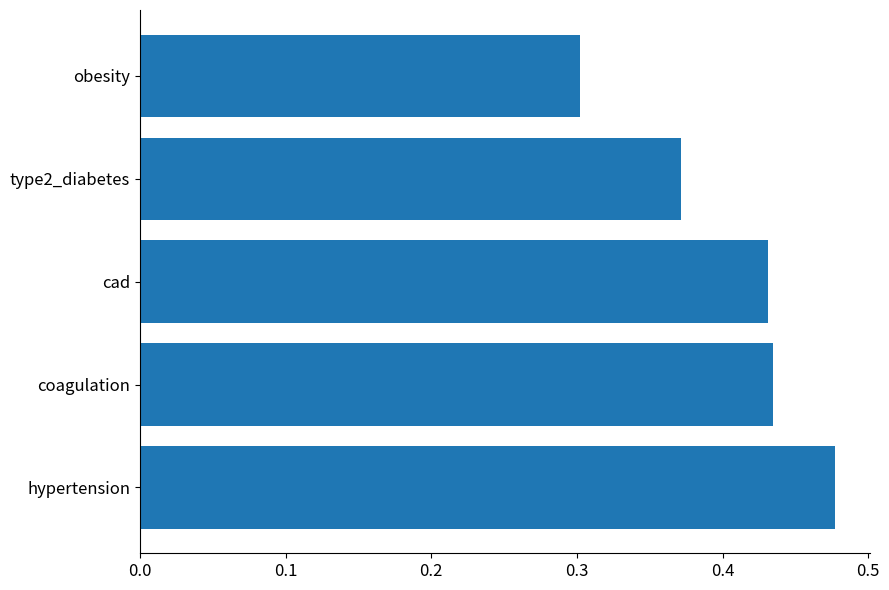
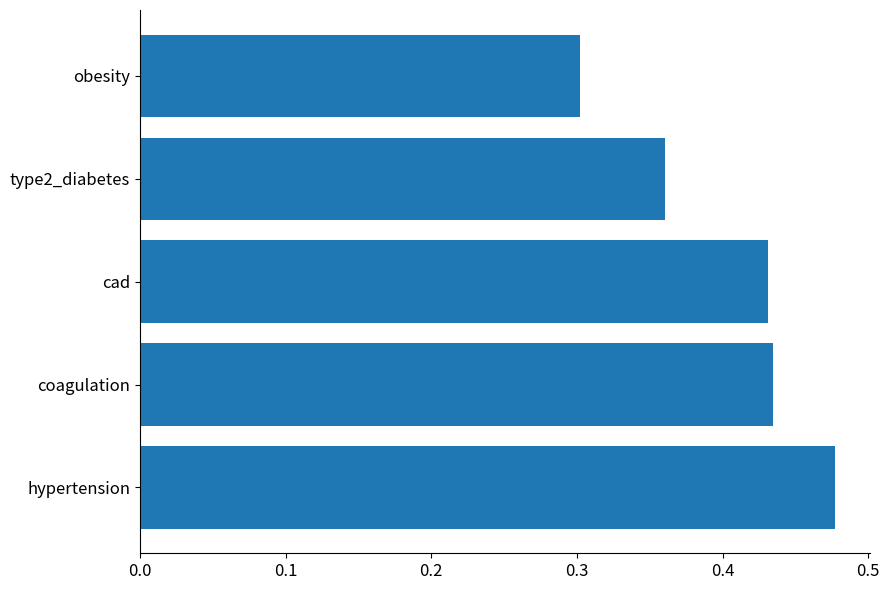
  {
    "obesity": 0.302,
-   "type2_diabetes": 0.371,
+   "type2_diabetes": 0.360,
    "cad": 0.431,
    "coagulation": 0.435,
    "hypertension": 0.477
  }
